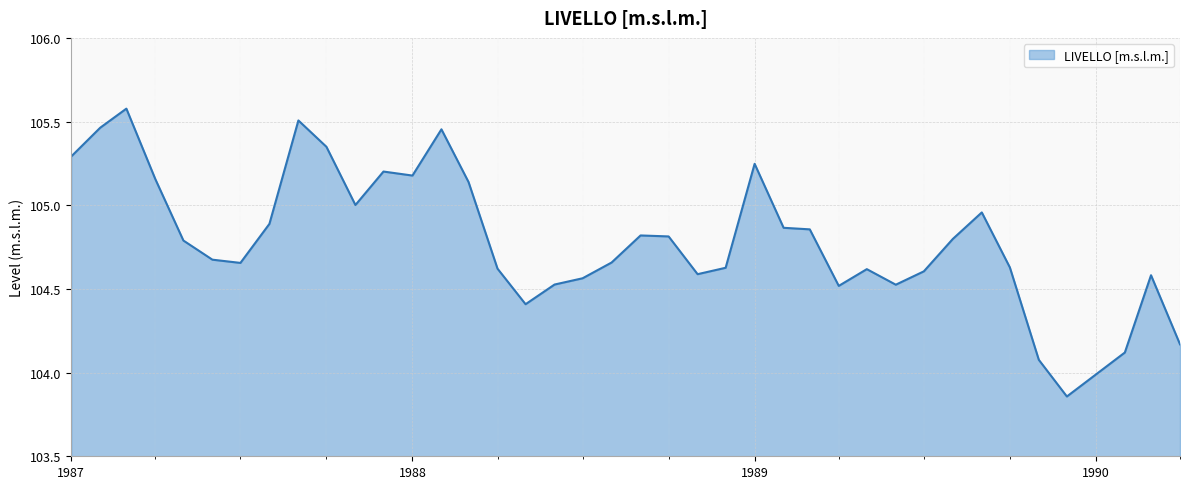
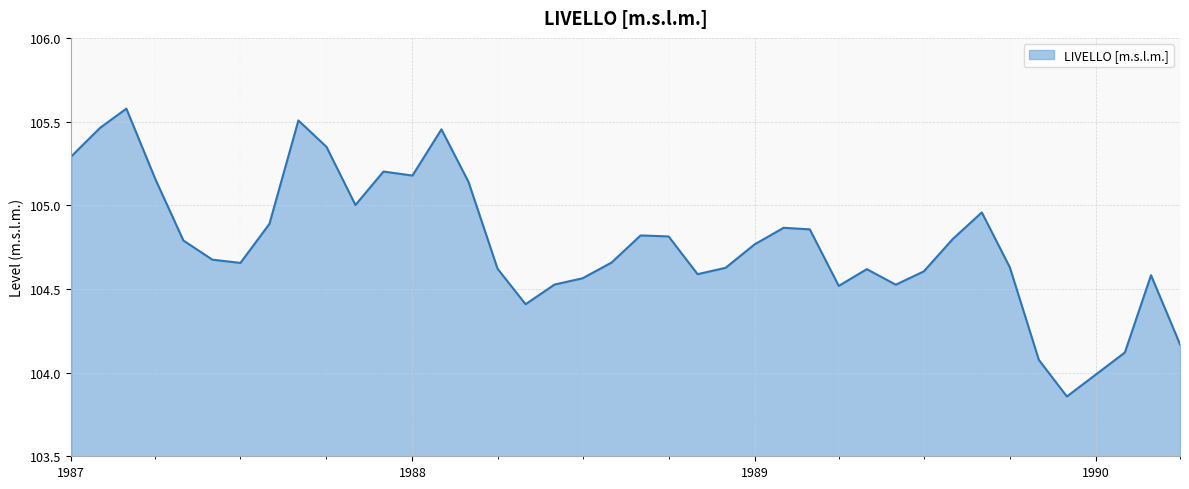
  {
    "1987": 105.29,
    "1988": 105.18,
-   "1989": 105.25
+   "1989": 104.77
  }
